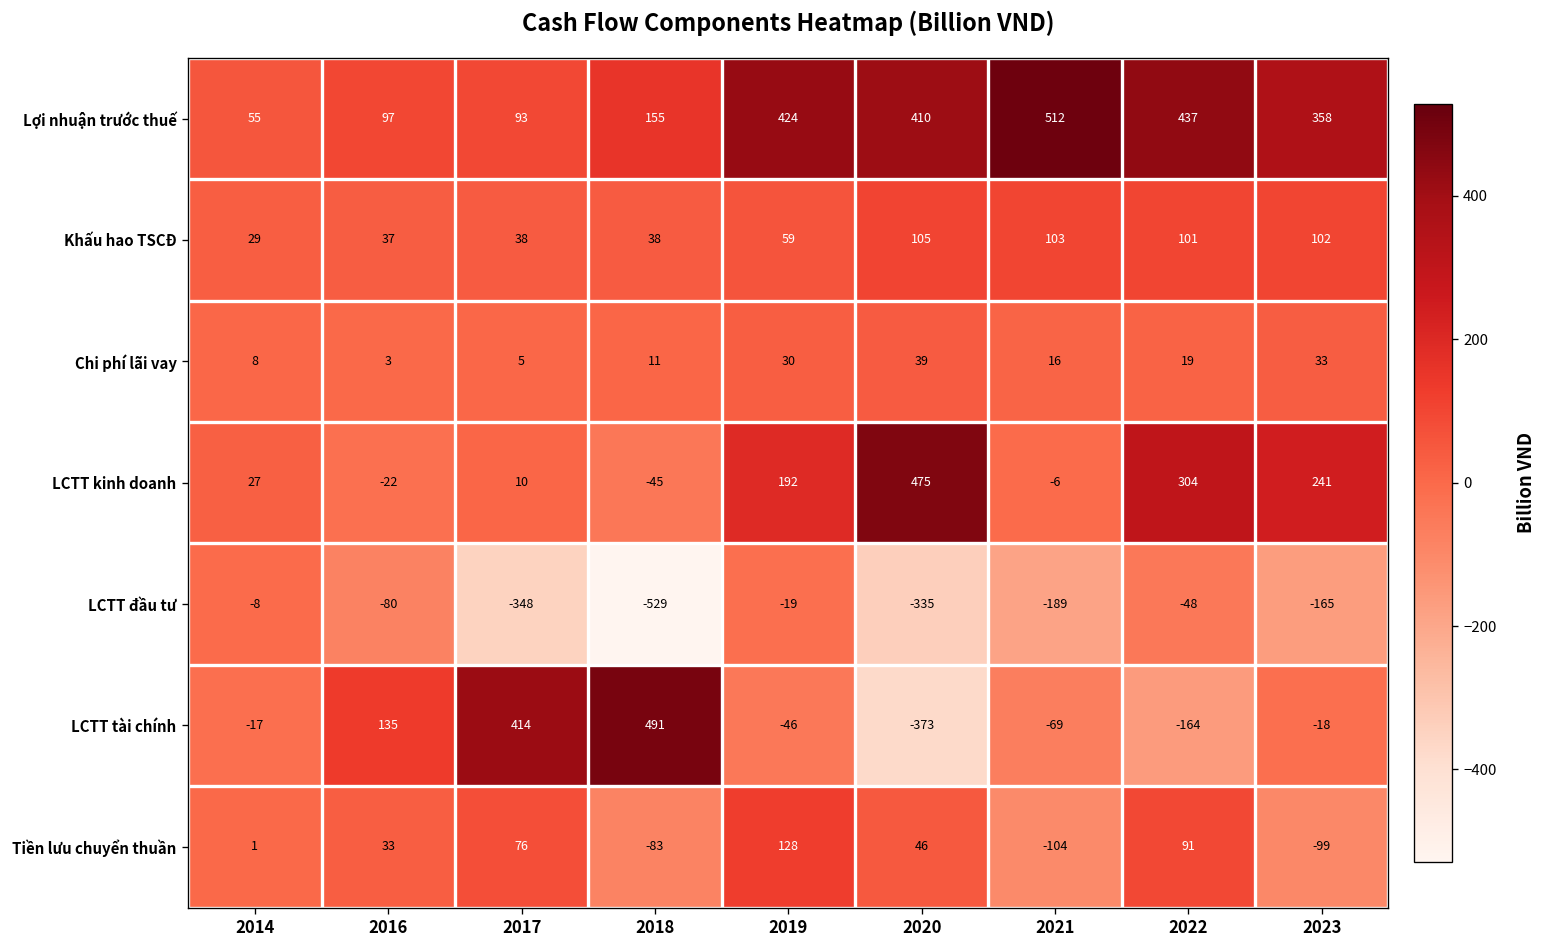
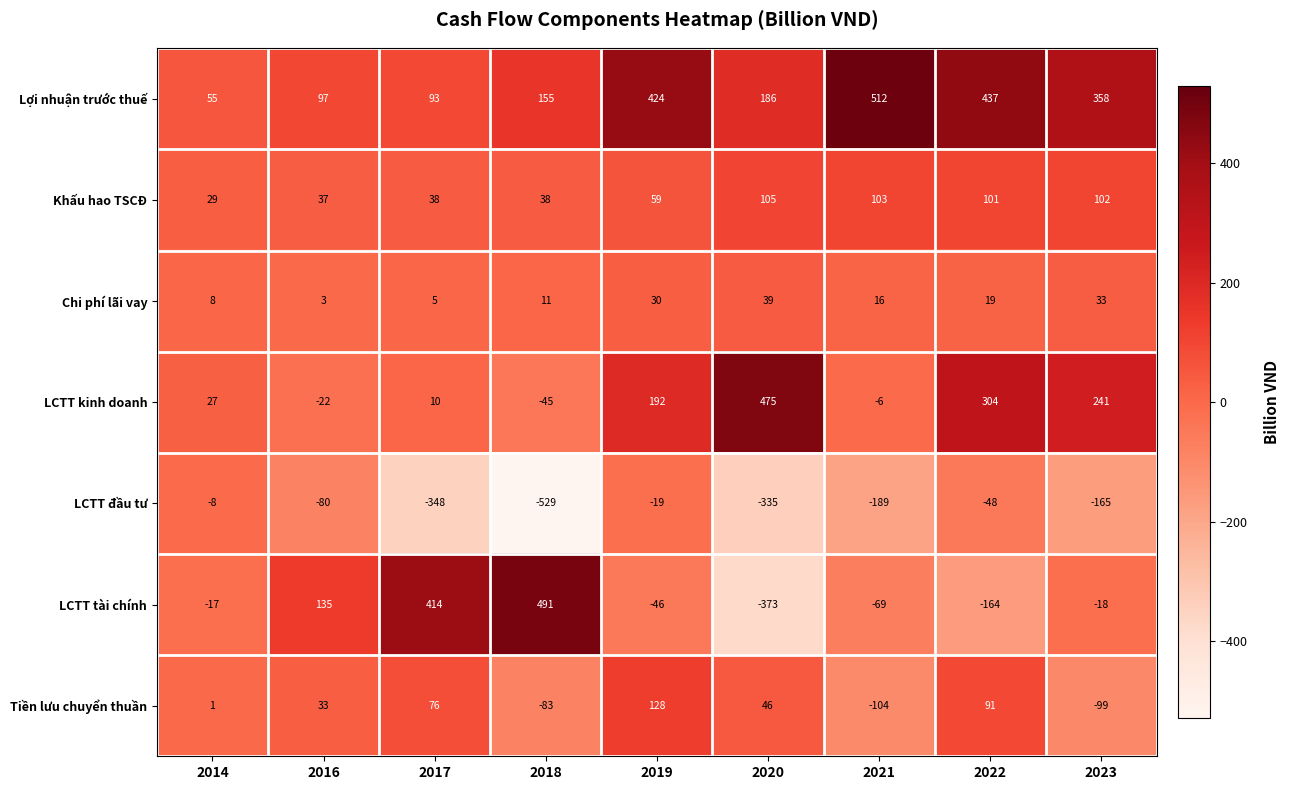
  {
    "Lợi nhuận trước thuế": {
      "2014": 55,
      "2016": 97,
      "2017": 93,
      "2018": 155,
      "2019": 424,
-     "2020": 410,
+     "2020": 186,
      "2021": 512,
      "2022": 437,
      "2023": 358
    },
    "Khấu hao TSCĐ": {
      "2014": 29,
      "2016": 37,
      "2017": 38,
      "2018": 38,
      "2019": 59,
      "2020": 105,
      "2021": 103,
      "2022": 101,
      "2023": 102
    },
    "Chi phí lãi vay": {
      "2014": 8,
      "2016": 3,
      "2017": 5,
      "2018": 11,
      "2019": 30,
      "2020": 39,
      "2021": 16,
      "2022": 19,
      "2023": 33
    },
    "LCTT kinh doanh": {
      "2014": 27,
      "2016": -22,
      "2017": 10,
      "2018": -45,
      "2019": 192,
      "2020": 475,
      "2021": -6,
      "2022": 304,
      "2023": 241
    },
    "LCTT đầu tư": {
      "2014": -8,
      "2016": -80,
      "2017": -348,
      "2018": -529,
      "2019": -19,
      "2020": -335,
      "2021": -189,
      "2022": -48,
      "2023": -165
    },
    "LCTT tài chính": {
      "2014": -17,
      "2016": 135,
      "2017": 414,
      "2018": 491,
      "2019": -46,
      "2020": -373,
      "2021": -69,
      "2022": -164,
      "2023": -18
    },
    "Tiền lưu chuyển thuần": {
      "2014": 1,
      "2016": 33,
      "2017": 76,
      "2018": -83,
      "2019": 128,
      "2020": 46,
      "2021": -104,
      "2022": 91,
      "2023": -99
    }
  }
